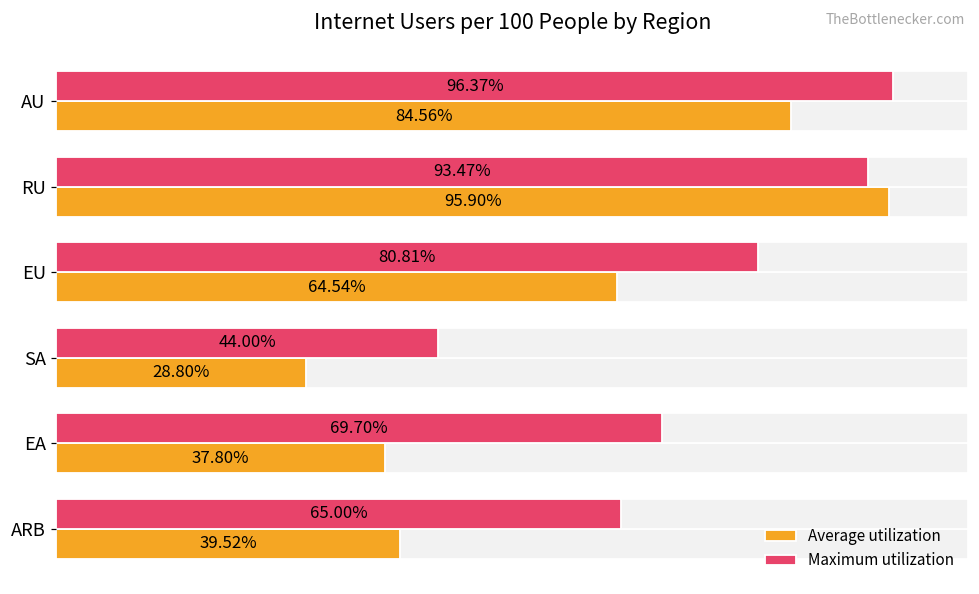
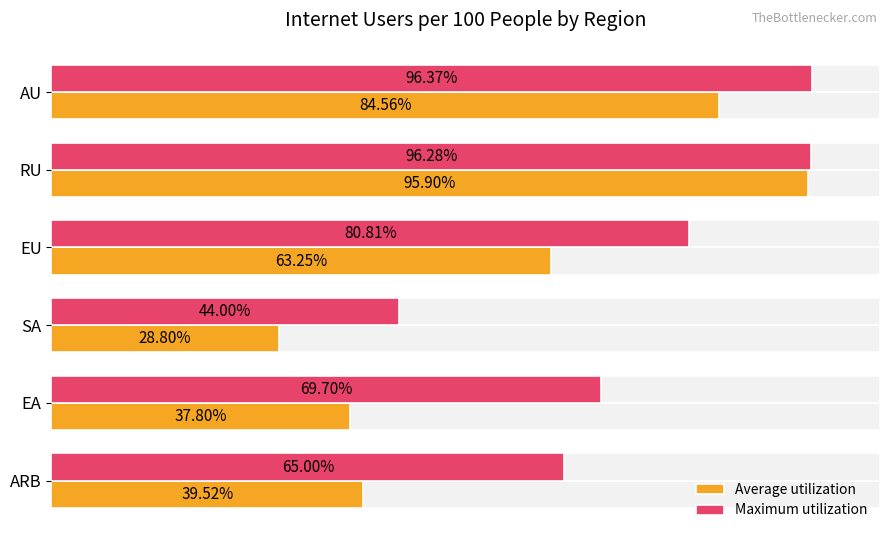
  {
    "Average utilization": {
-     "EU": "64.54%"
+     "EU": "63.25%"
    },
    "Maximum utilization": {
-     "RU": "93.47%"
+     "RU": "96.28%"
    }
  }
